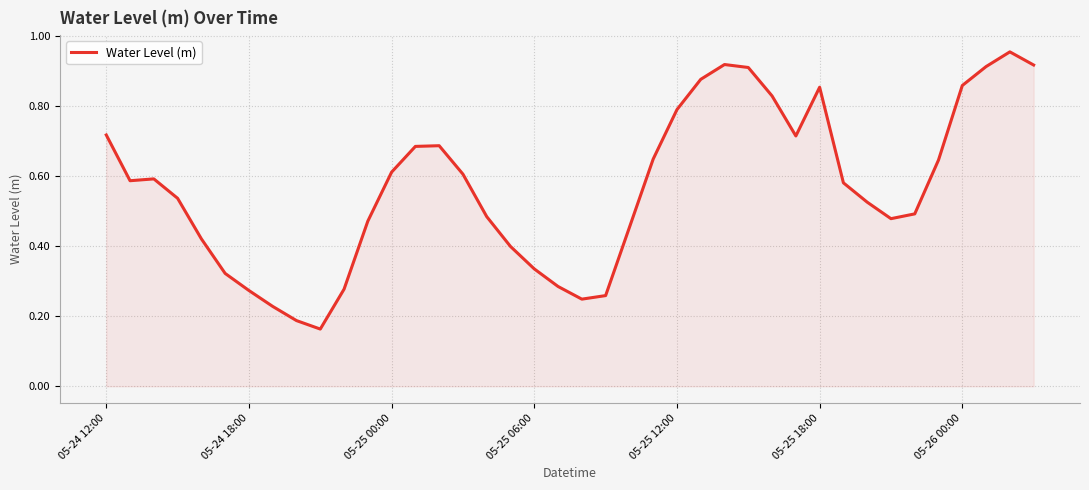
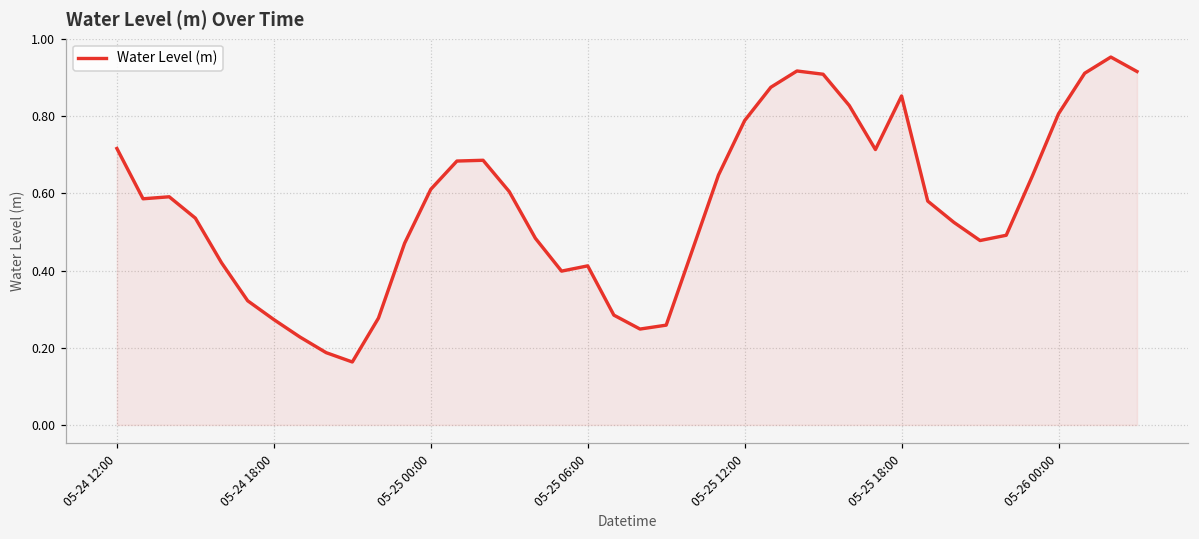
  {
    "05-24 12:00": 0.72,
    "05-24 18:00": 0.27,
    "05-25 00:00": 0.61,
-   "05-25 06:00": 0.33,
+   "05-25 06:00": 0.41,
    "05-25 12:00": 0.79,
    "05-25 18:00": 0.85,
-   "05-26 00:00": 0.86
+   "05-26 00:00": 0.81
  }
